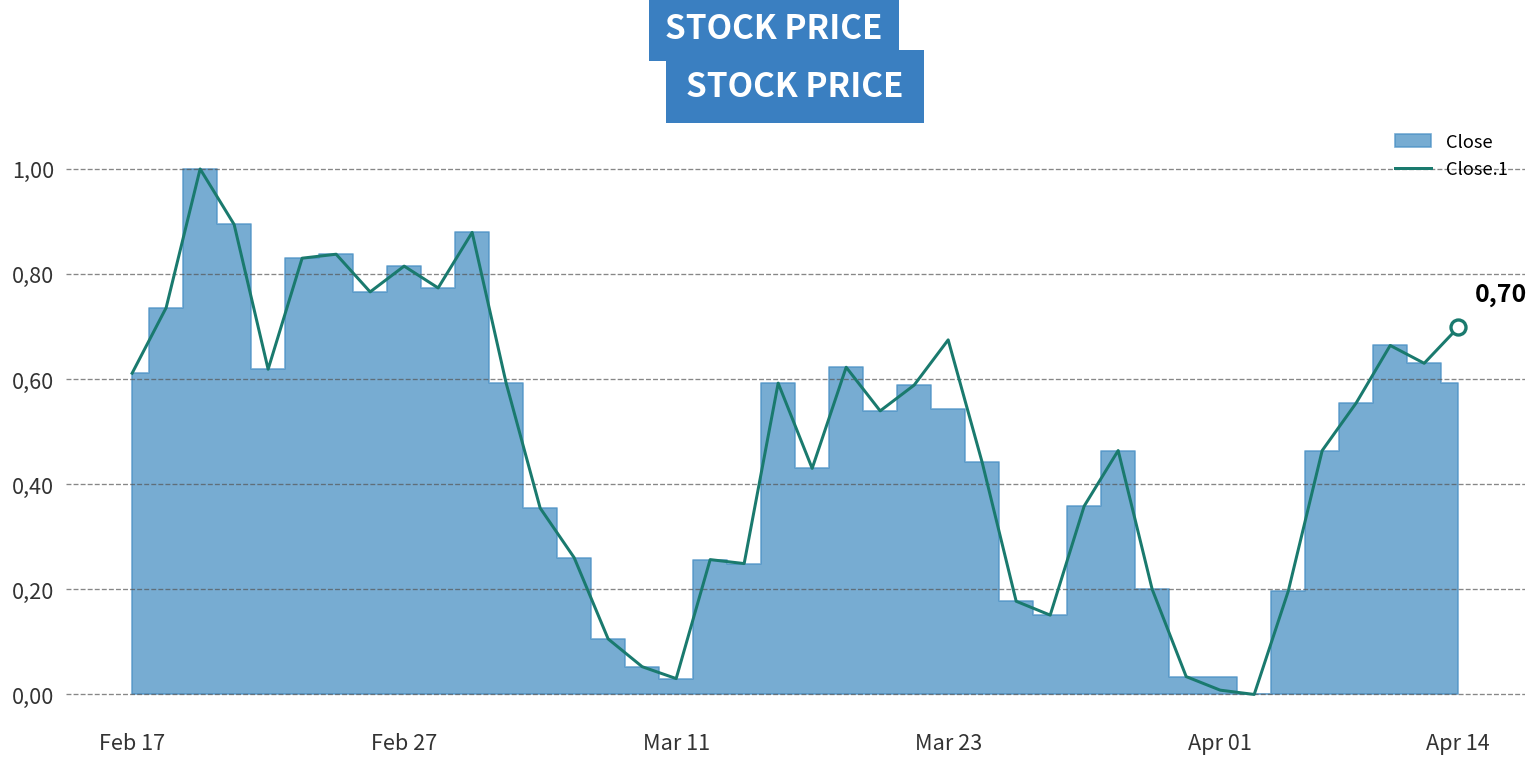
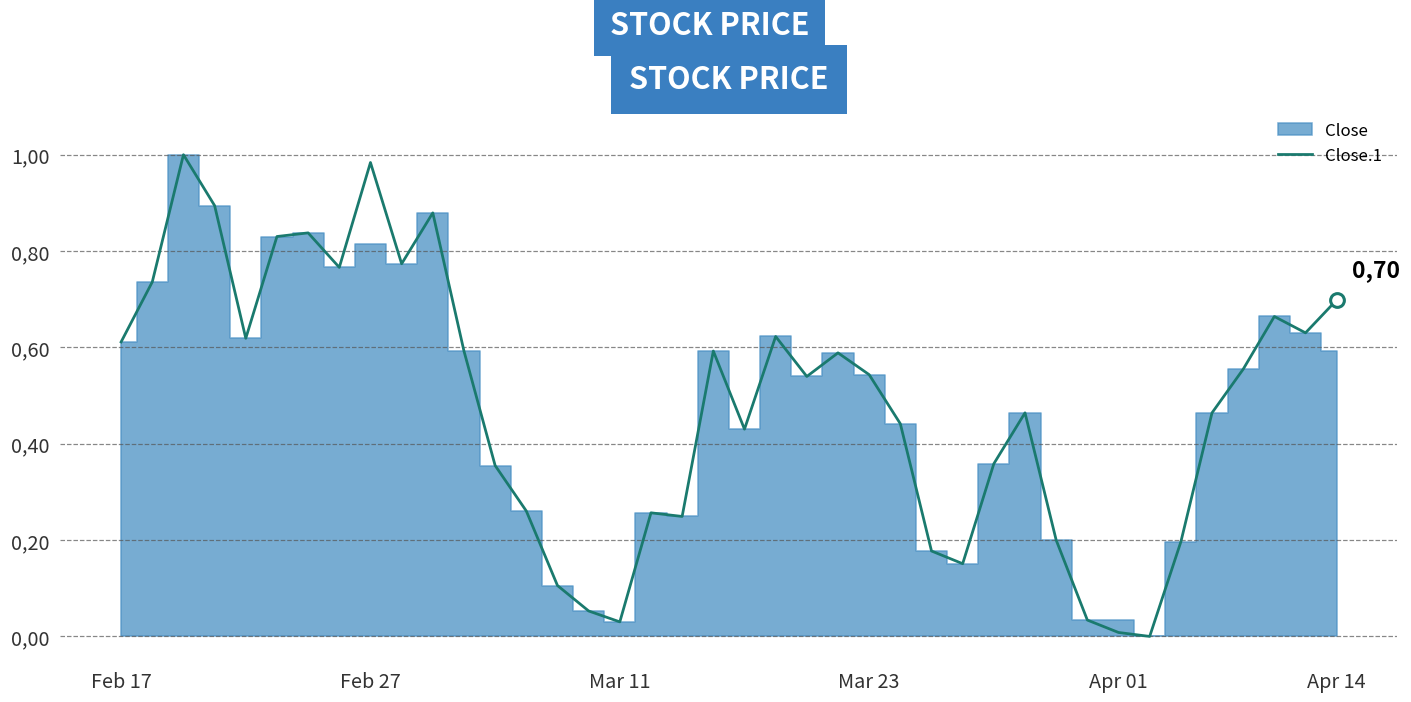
  {
    "Close.1": {
-     "Feb 27": 82,
+     "Feb 27": 98,
      "Mar 11": 3,
-     "Mar 23": 67,
+     "Mar 23": 54,
      "Apr 01": 1
    }
  }
